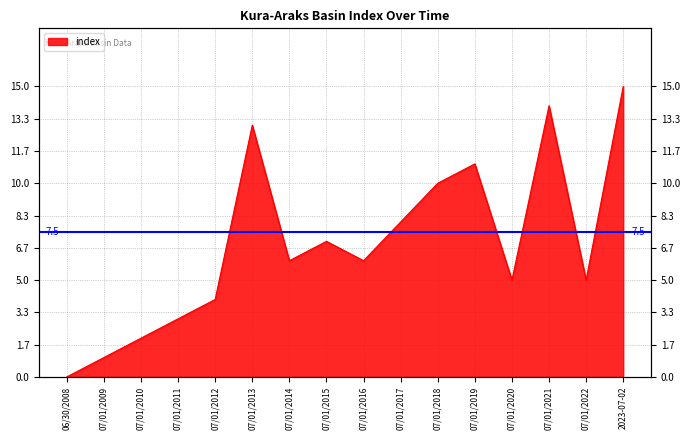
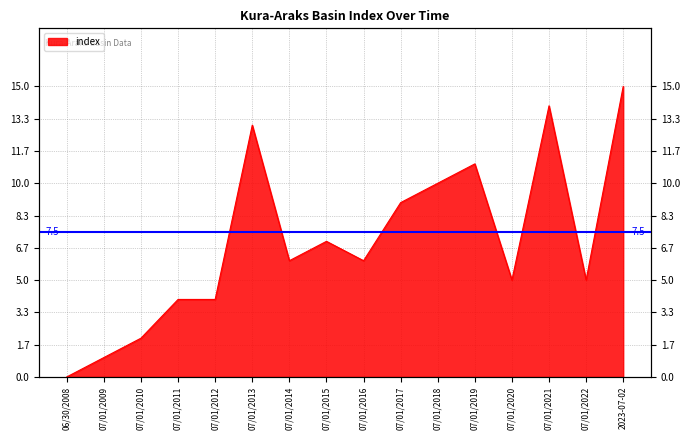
  {
    "06/30/2008": 0,
    "07/01/2009": 1,
    "07/01/2010": 2,
-   "07/01/2011": 3,
+   "07/01/2011": 4,
    "07/01/2012": 4,
    "07/01/2013": 13,
    "07/01/2014": 6,
    "07/01/2015": 7,
    "07/01/2016": 6,
-   "07/01/2017": 8,
+   "07/01/2017": 9,
    "07/01/2018": 10,
    "07/01/2019": 11,
    "07/01/2020": 5,
    "07/01/2021": 14,
    "07/01/2022": 5,
    "2023-07-02": 15
  }
